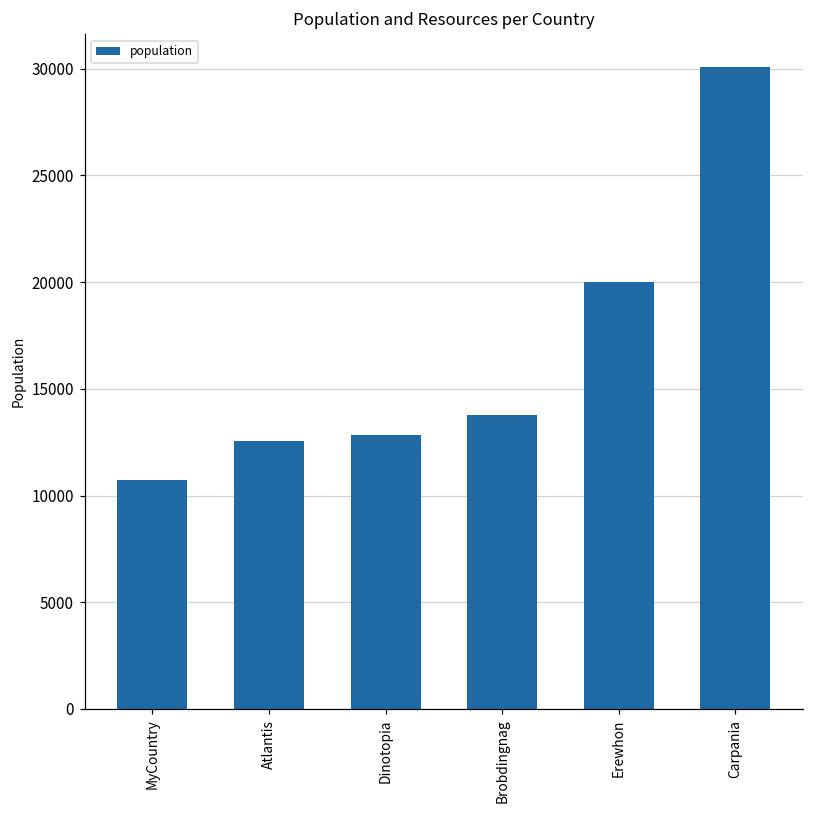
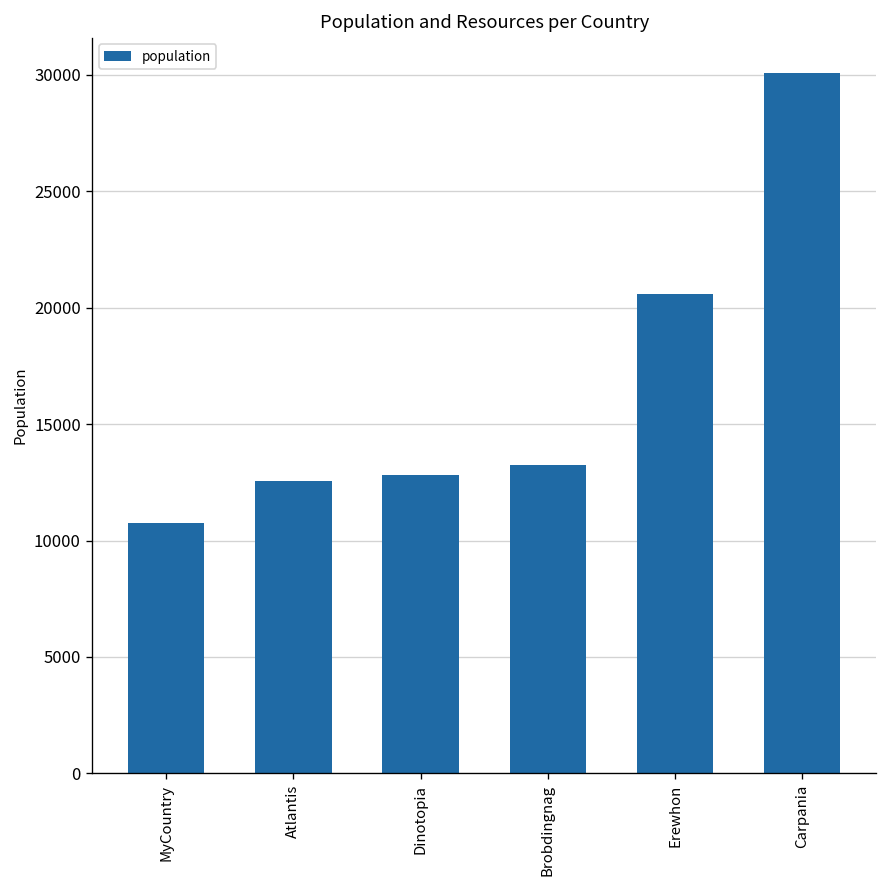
  {
    "MyCountry": 10700,
    "Atlantis": 12600,
    "Dinotopia": 12800,
-   "Brobdingnag": 13800,
-   "Erewhon": 20000,
+   "Brobdingnag": 13200,
+   "Erewhon": 20600,
    "Carpania": 30100
  }
